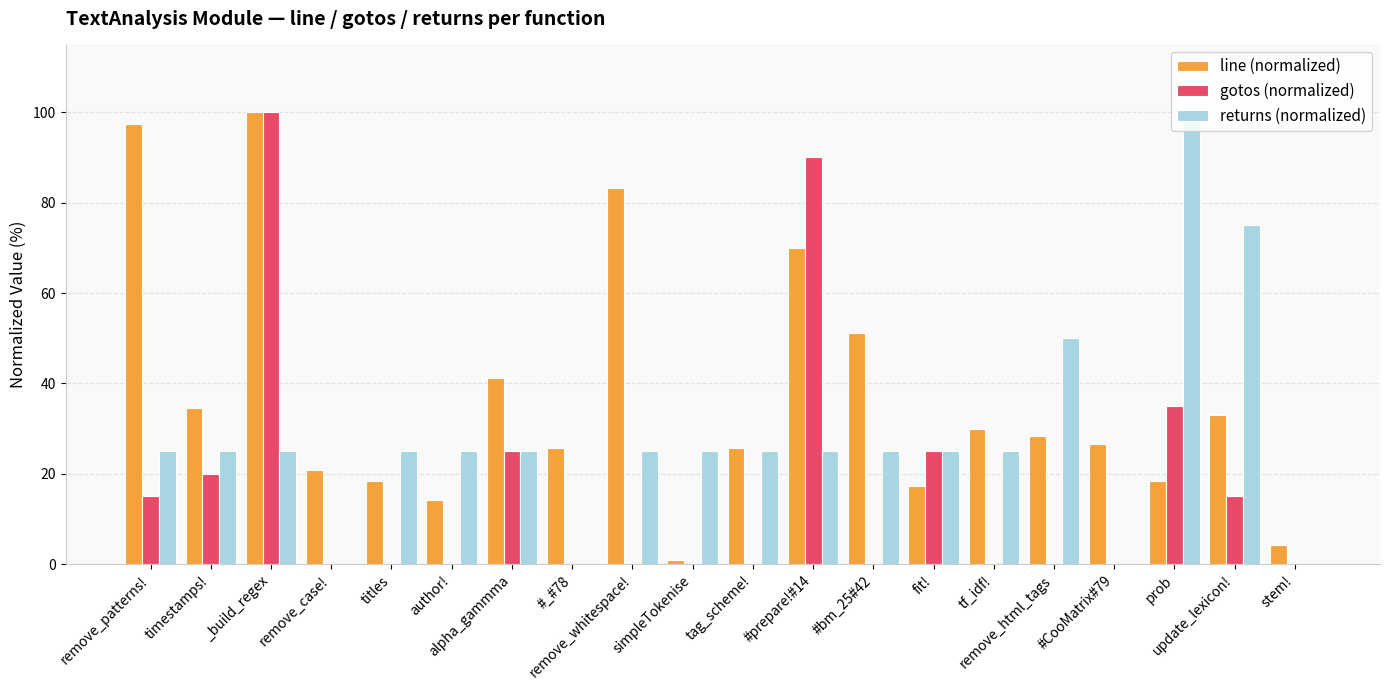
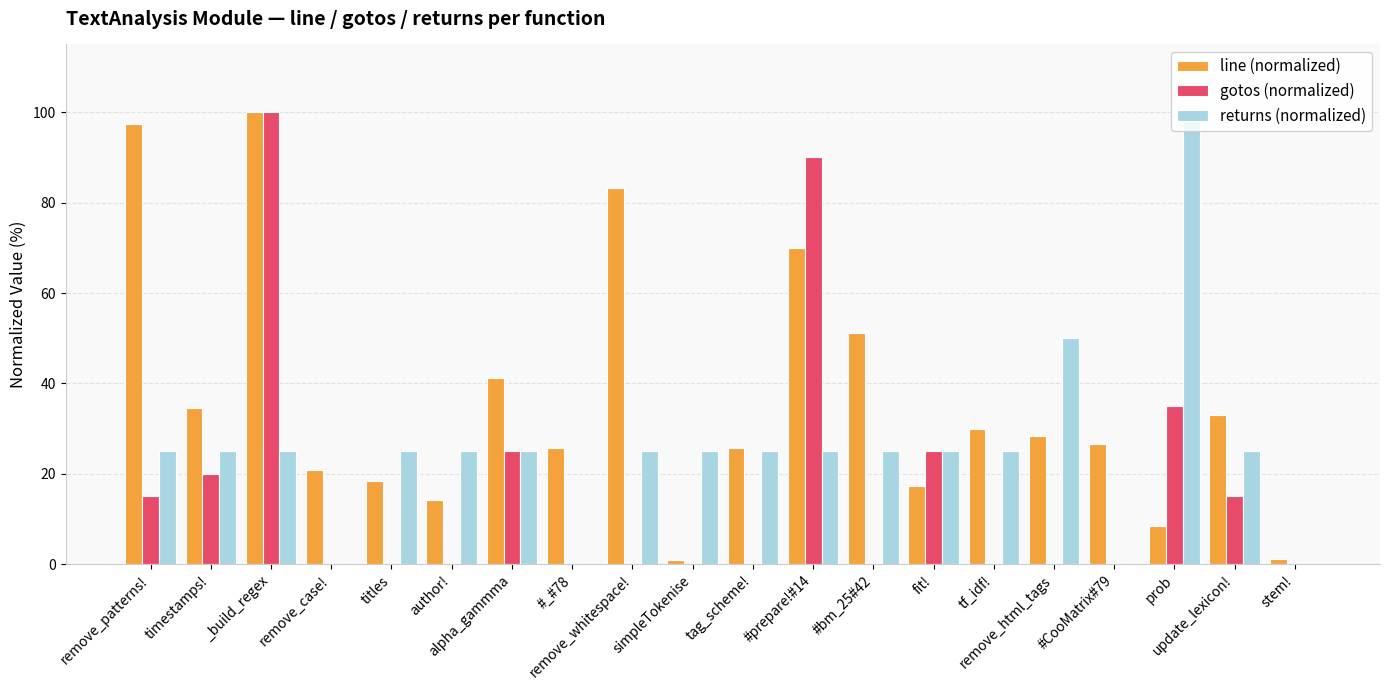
  {
    "line (normalized)": {
      "remove_patterns!": 97,
      "timestamps!": 35,
      "_build_regex": 100,
      "remove_case!": 21,
      "titles": 18,
      "author!": 14,
      "alpha_gammma": 41,
      "#_#78": 26,
      "remove_whitespace!": 83,
      "simpleTokenise": 1,
      "tag_scheme!": 26,
      "#prepare!#14": 70,
      "#bm_25#42": 51,
      "fit!": 17,
      "tf_idf!": 30,
      "remove_html_tags": 28,
      "#CooMatrix#79": 27,
-     "prob": 18,
+     "prob": 8,
      "update_lexicon!": 33,
-     "stem!": 4
+     "stem!": 1
    },
    "gotos (normalized)": {
      "remove_patterns!": 15,
      "timestamps!": 20,
      "_build_regex": 100,
      "remove_case!": 0,
      "titles": 0,
      "author!": 0,
      "alpha_gammma": 25,
      "#_#78": 0,
      "remove_whitespace!": 0,
      "simpleTokenise": 0,
      "tag_scheme!": 0,
      "#prepare!#14": 90,
      "#bm_25#42": 0,
      "fit!": 25,
      "tf_idf!": 0,
      "remove_html_tags": 0,
      "#CooMatrix#79": 0,
      "prob": 35,
      "update_lexicon!": 15,
      "stem!": 0
    },
    "returns (normalized)": {
      "remove_patterns!": 25,
      "timestamps!": 25,
      "_build_regex": 25,
      "remove_case!": 0,
      "titles": 25,
      "author!": 25,
      "alpha_gammma": 25,
      "#_#78": 0,
      "remove_whitespace!": 25,
      "simpleTokenise": 25,
      "tag_scheme!": 25,
      "#prepare!#14": 25,
      "#bm_25#42": 25,
      "fit!": 25,
      "tf_idf!": 25,
      "remove_html_tags": 50,
      "#CooMatrix#79": 0,
-     "update_lexicon!": 75,
+     "update_lexicon!": 25,
      "stem!": 0
    }
  }
